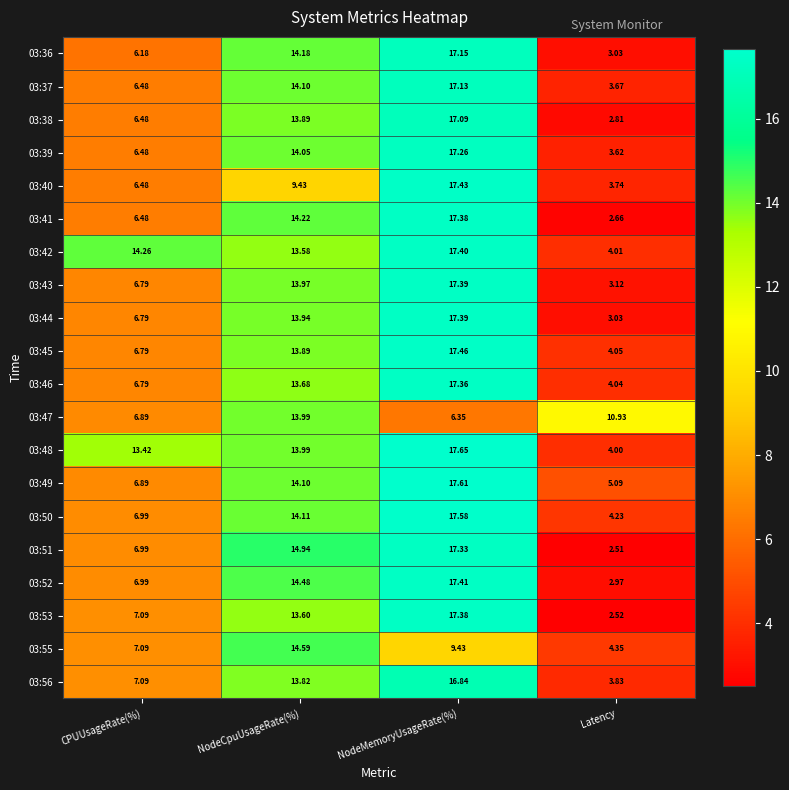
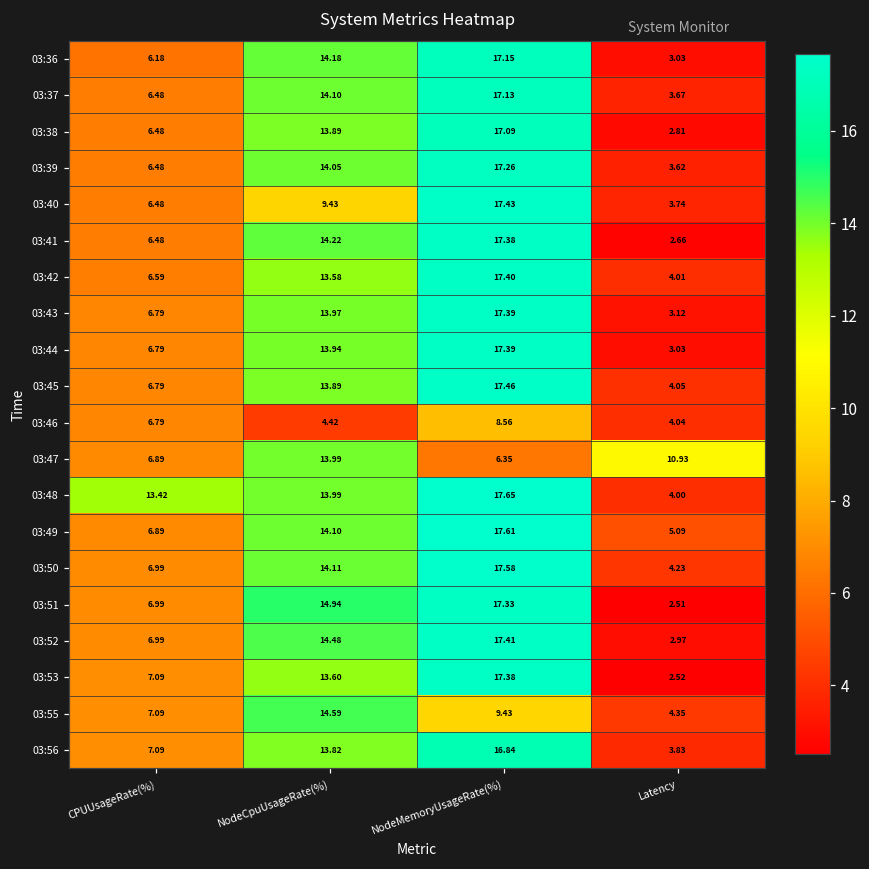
  {
    "03:36": {
      "CPUUsageRate(%)": 6.18,
      "NodeCpuUsageRate(%)": 14.18,
      "NodeMemoryUsageRate(%)": 17.15,
      "Latency": 3.03
    },
    "03:37": {
      "CPUUsageRate(%)": 6.48,
      "NodeCpuUsageRate(%)": 14.10,
      "NodeMemoryUsageRate(%)": 17.13,
      "Latency": 3.67
    },
    "03:38": {
      "CPUUsageRate(%)": 6.48,
      "NodeCpuUsageRate(%)": 13.89,
      "NodeMemoryUsageRate(%)": 17.09,
      "Latency": 2.81
    },
    "03:39": {
      "CPUUsageRate(%)": 6.48,
      "NodeCpuUsageRate(%)": 14.05,
      "NodeMemoryUsageRate(%)": 17.26,
      "Latency": 3.62
    },
    "03:40": {
      "CPUUsageRate(%)": 6.48,
      "NodeCpuUsageRate(%)": 9.43,
      "NodeMemoryUsageRate(%)": 17.43,
      "Latency": 3.74
    },
    "03:41": {
      "CPUUsageRate(%)": 6.48,
      "NodeCpuUsageRate(%)": 14.22,
      "NodeMemoryUsageRate(%)": 17.38,
      "Latency": 2.66
    },
    "03:42": {
-     "CPUUsageRate(%)": 14.26,
+     "CPUUsageRate(%)": 6.59,
      "NodeCpuUsageRate(%)": 13.58,
      "NodeMemoryUsageRate(%)": 17.40,
      "Latency": 4.01
    },
    "03:43": {
      "CPUUsageRate(%)": 6.79,
      "NodeCpuUsageRate(%)": 13.97,
      "NodeMemoryUsageRate(%)": 17.39,
      "Latency": 3.12
    },
    "03:44": {
      "CPUUsageRate(%)": 6.79,
      "NodeCpuUsageRate(%)": 13.94,
      "NodeMemoryUsageRate(%)": 17.39,
      "Latency": 3.03
    },
    "03:45": {
      "CPUUsageRate(%)": 6.79,
      "NodeCpuUsageRate(%)": 13.89,
      "NodeMemoryUsageRate(%)": 17.46,
      "Latency": 4.05
    },
    "03:46": {
      "CPUUsageRate(%)": 6.79,
-     "NodeCpuUsageRate(%)": 13.68,
-     "NodeMemoryUsageRate(%)": 17.36,
+     "NodeCpuUsageRate(%)": 4.42,
+     "NodeMemoryUsageRate(%)": 8.56,
      "Latency": 4.04
    },
    "03:47": {
      "CPUUsageRate(%)": 6.89,
      "NodeCpuUsageRate(%)": 13.99,
      "NodeMemoryUsageRate(%)": 6.35,
      "Latency": 10.93
    },
    "03:48": {
      "CPUUsageRate(%)": 13.42,
      "NodeCpuUsageRate(%)": 13.99,
      "NodeMemoryUsageRate(%)": 17.65,
      "Latency": 4.00
    },
    "03:49": {
      "CPUUsageRate(%)": 6.89,
      "NodeCpuUsageRate(%)": 14.10,
      "NodeMemoryUsageRate(%)": 17.61,
      "Latency": 5.09
    },
    "03:50": {
      "CPUUsageRate(%)": 6.99,
      "NodeCpuUsageRate(%)": 14.11,
      "NodeMemoryUsageRate(%)": 17.58,
      "Latency": 4.23
    },
    "03:51": {
      "CPUUsageRate(%)": 6.99,
      "NodeCpuUsageRate(%)": 14.94,
      "NodeMemoryUsageRate(%)": 17.33,
      "Latency": 2.51
    },
    "03:52": {
      "CPUUsageRate(%)": 6.99,
      "NodeCpuUsageRate(%)": 14.48,
      "NodeMemoryUsageRate(%)": 17.41,
      "Latency": 2.97
    },
    "03:53": {
      "CPUUsageRate(%)": 7.09,
      "NodeCpuUsageRate(%)": 13.60,
      "NodeMemoryUsageRate(%)": 17.38,
      "Latency": 2.52
    },
    "03:55": {
      "CPUUsageRate(%)": 7.09,
      "NodeCpuUsageRate(%)": 14.59,
      "NodeMemoryUsageRate(%)": 9.43,
      "Latency": 4.35
    },
    "03:56": {
      "CPUUsageRate(%)": 7.09,
      "NodeCpuUsageRate(%)": 13.82,
      "NodeMemoryUsageRate(%)": 16.84,
      "Latency": 3.83
    }
  }
